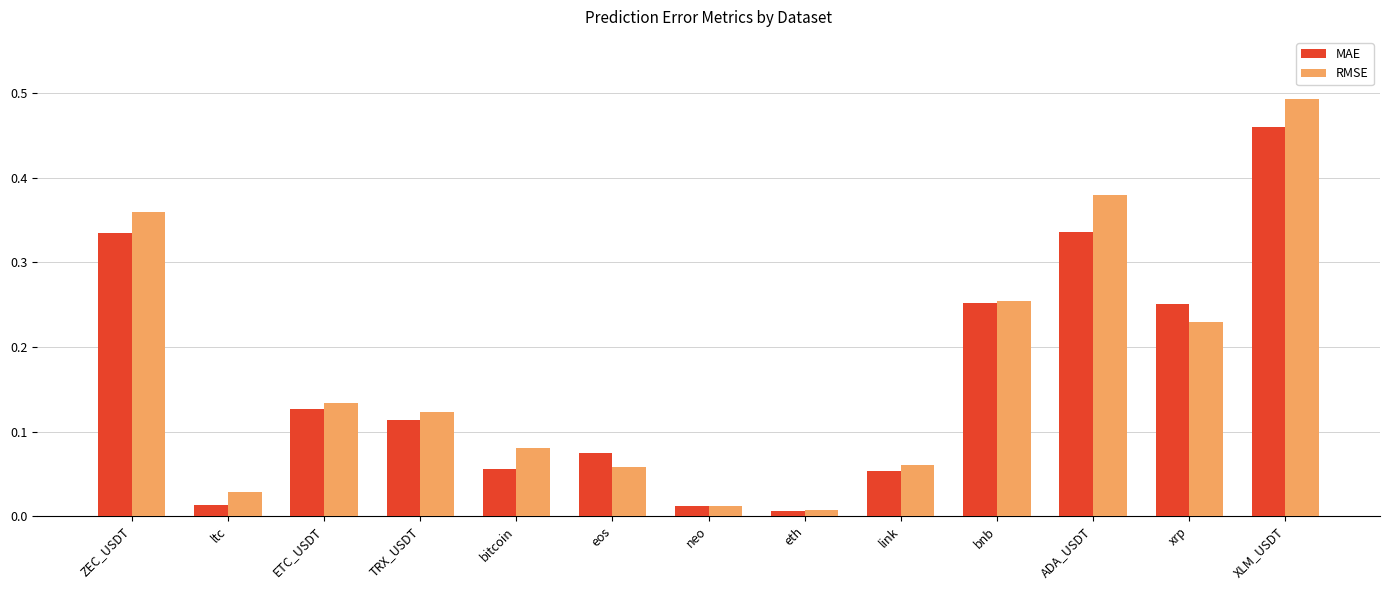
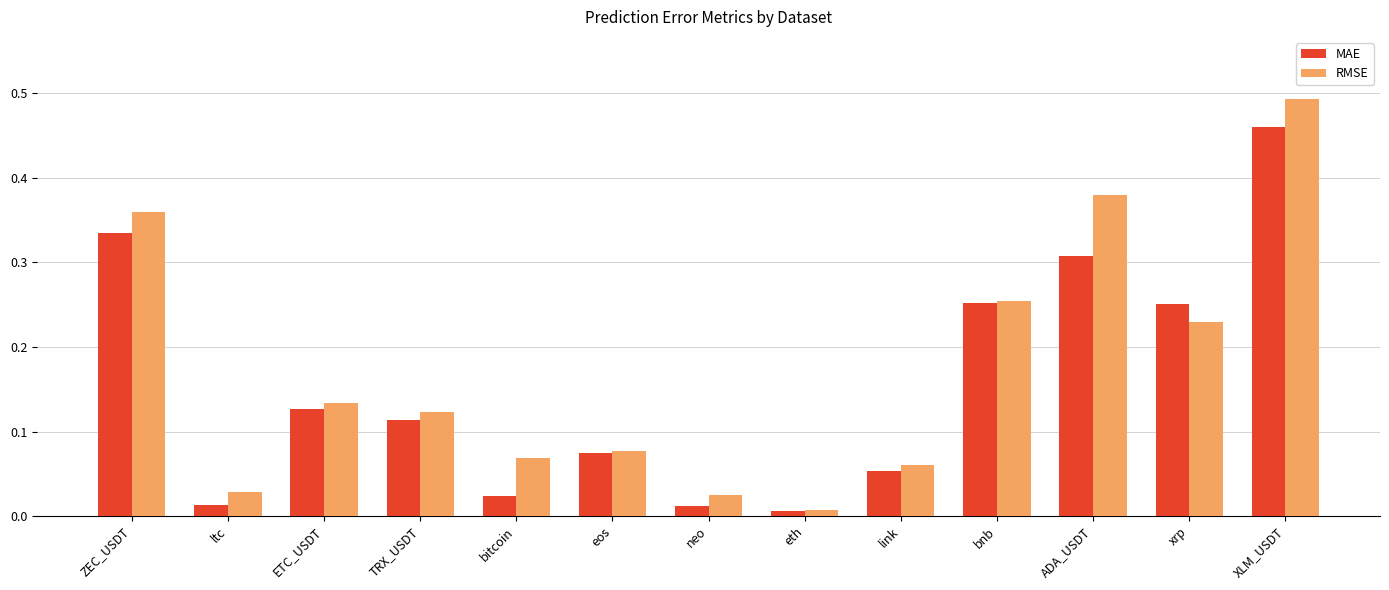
  {
    "MAE": {
      "ZEC_USDT": 0.33,
      "ltc": 0.01,
      "ETC_USDT": 0.13,
      "TRX_USDT": 0.11,
-     "bitcoin": 0.06,
+     "bitcoin": 0.02,
      "eos": 0.07,
      "neo": 0.01,
      "eth": 0.01,
      "link": 0.05,
      "bnb": 0.25,
-     "ADA_USDT": 0.34,
+     "ADA_USDT": 0.31,
      "xrp": 0.25,
      "XLM_USDT": 0.46
    },
    "RMSE": {
      "ZEC_USDT": 0.36,
      "ltc": 0.03,
      "ETC_USDT": 0.13,
      "TRX_USDT": 0.12,
-     "bitcoin": 0.08,
-     "eos": 0.06,
-     "neo": 0.01,
+     "bitcoin": 0.07,
+     "eos": 0.08,
+     "neo": 0.02,
      "eth": 0.01,
      "link": 0.06,
      "bnb": 0.25,
      "ADA_USDT": 0.38,
      "xrp": 0.23,
      "XLM_USDT": 0.49
    }
  }
